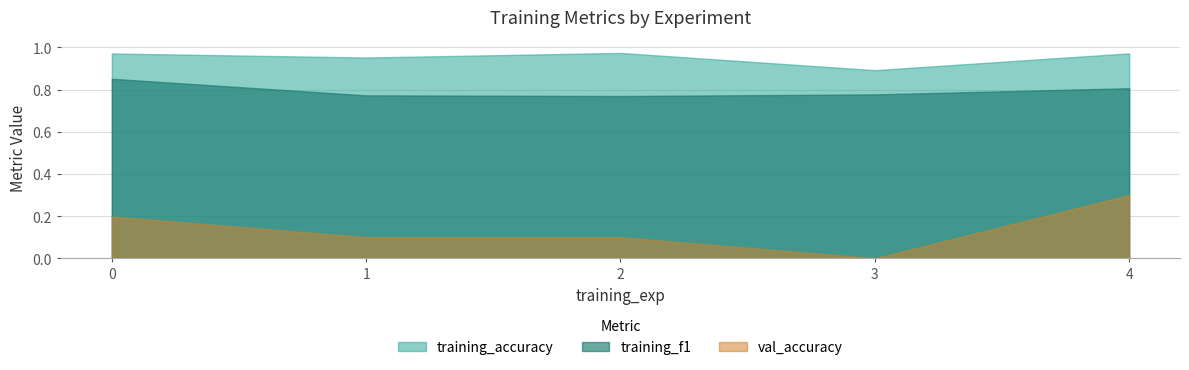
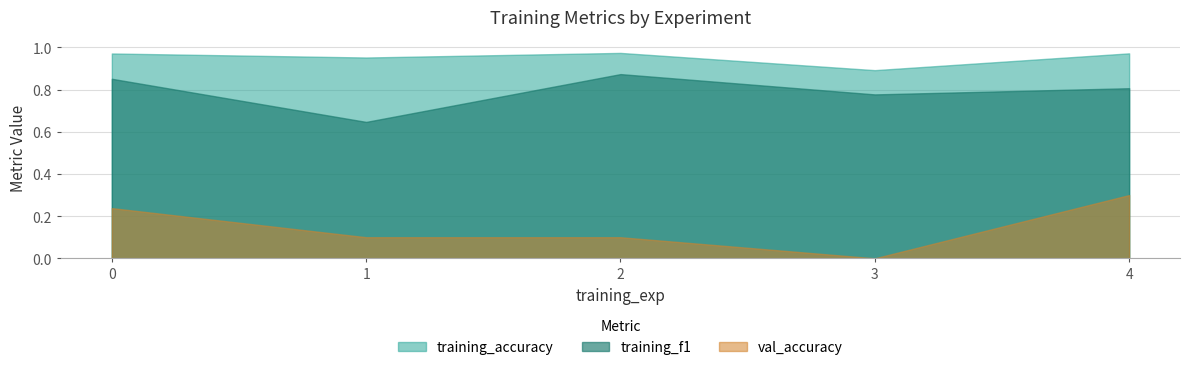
  {
    "training_accuracy": {
      "0": 0.97,
      "1": 0.95,
      "2": 0.97,
      "3": 0.89,
      "4": 0.97
    },
    "training_f1": {
      "0": 0.85,
-     "1": 0.77,
-     "2": 0.77,
+     "1": 0.65,
+     "2": 0.87,
      "3": 0.78,
      "4": 0.81
    },
    "val_accuracy": {
-     "0": 0.20,
+     "0": 0.24,
      "1": 0.10,
      "2": 0.10,
      "3": 0.00,
      "4": 0.30
    }
  }
